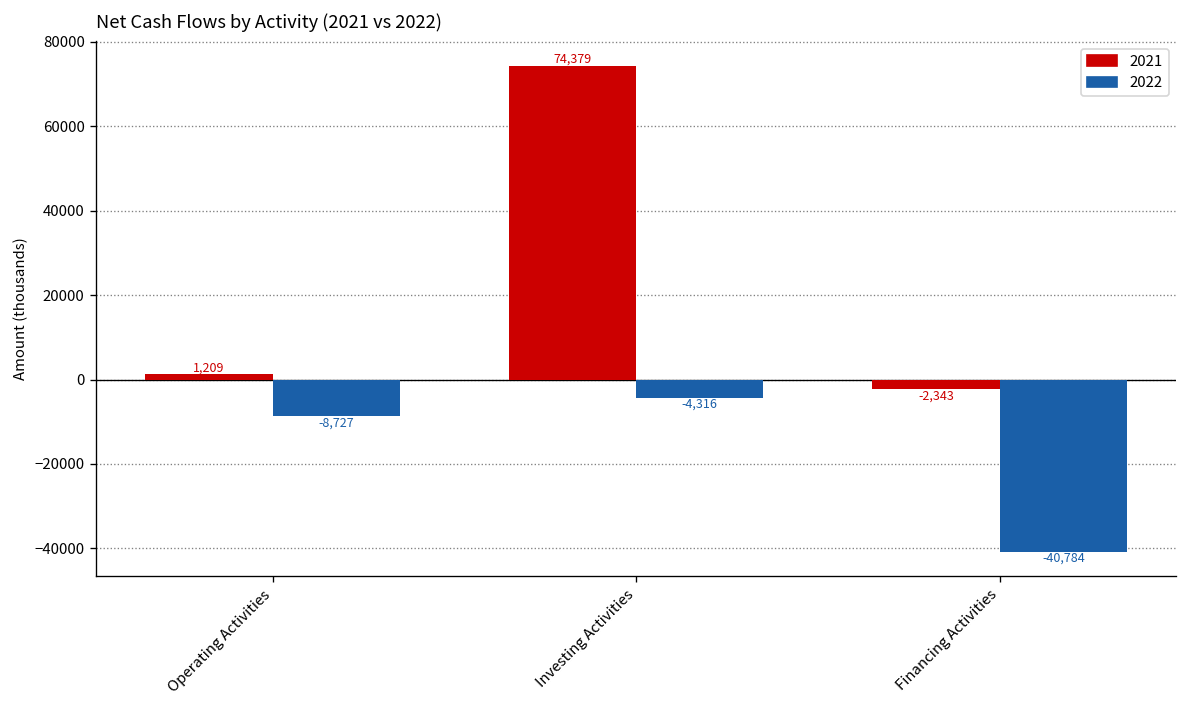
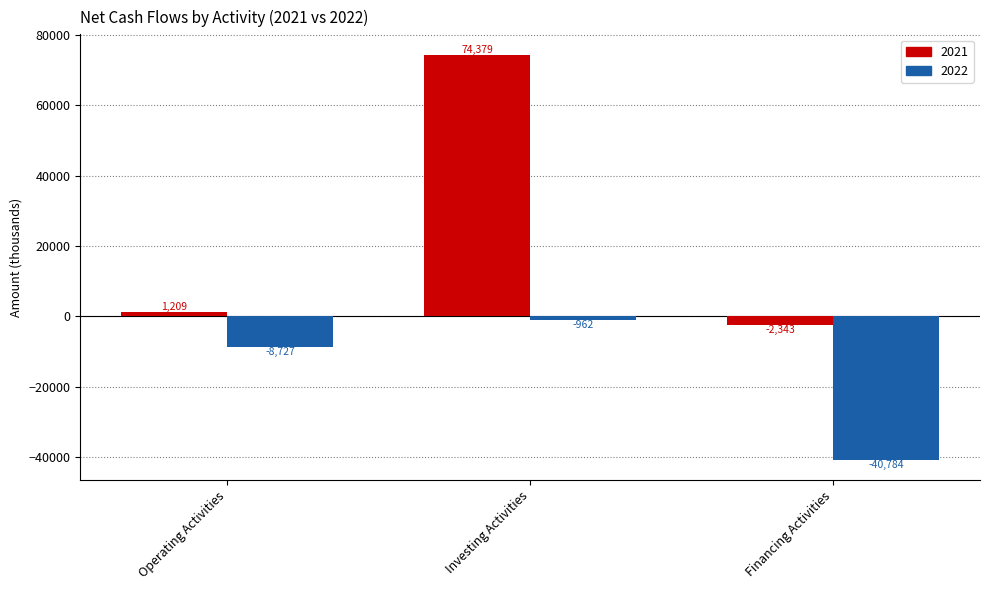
  {
    "2021": {
      "Operating Activities": "1,209",
      "Investing Activities": "74,379",
      "Financing Activities": "-2,343"
    },
    "2022": {
      "Operating Activities": "-8,727",
-     "Investing Activities": "-4,316",
+     "Investing Activities": "-962",
      "Financing Activities": "-40,784"
    }
  }
